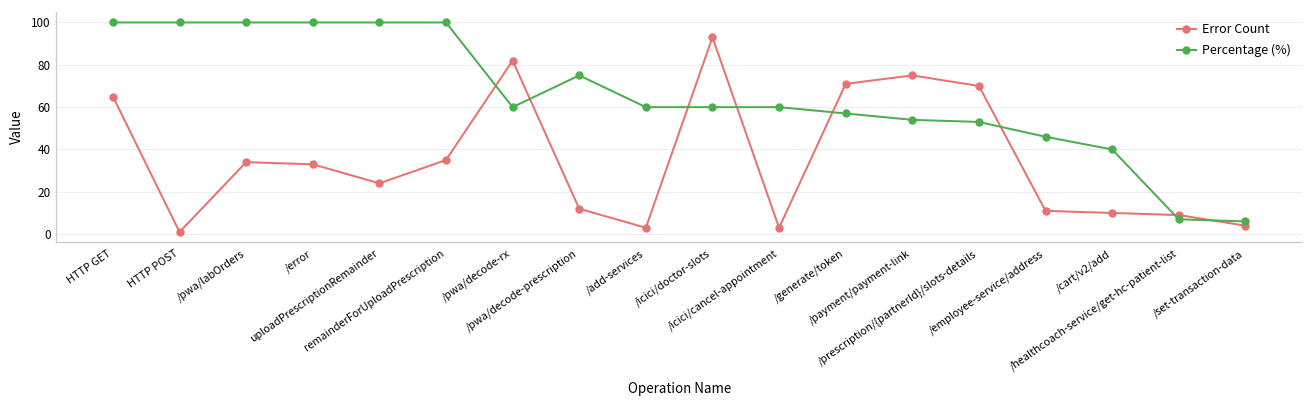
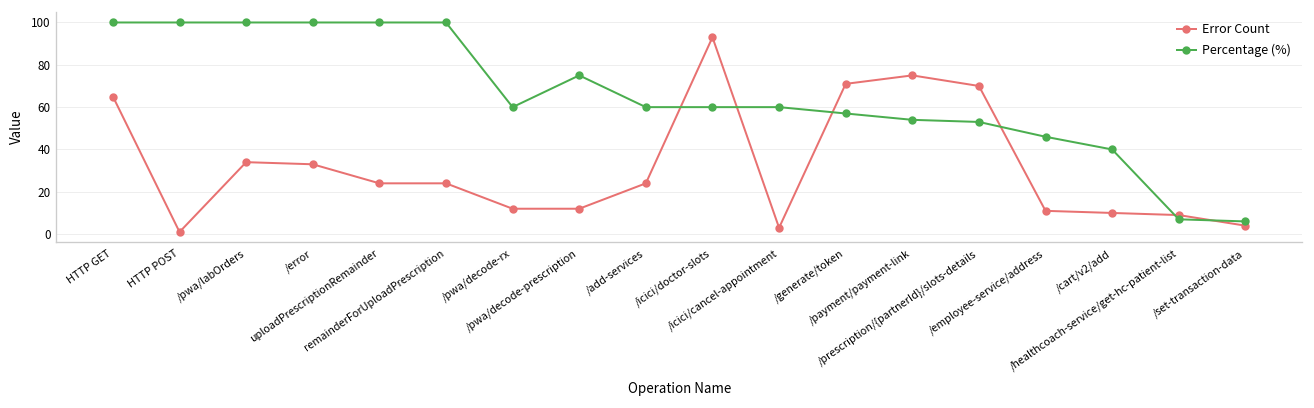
  {
    "Error Count": {
      "HTTP GET": 65,
      "HTTP POST": 1,
      "/pwa/labOrders": 34,
      "/error": 33,
      "uploadPrescriptionRemainder": 24,
-     "remainderForUploadPrescription": 35,
-     "/pwa/decode-rx": 82,
+     "remainderForUploadPrescription": 24,
+     "/pwa/decode-rx": 12,
      "/pwa/decode-prescription": 12,
-     "/add-services": 3,
+     "/add-services": 24,
      "/icici/doctor-slots": 93,
      "/icici/cancel-appointment": 3,
      "/generate/token": 71,
      "/payment/payment-link": 75,
      "/prescription/{partnerId}/slots-details": 70,
      "/employee-service/address": 11,
      "/cart/v2/add": 10,
      "/healthcoach-service/get-hc-patient-list": 9,
      "/set-transaction-data": 4
    },
    "Percentage (%)": {
      "HTTP GET": 100,
      "HTTP POST": 100,
      "/pwa/labOrders": 100,
      "/error": 100,
      "uploadPrescriptionRemainder": 100,
      "remainderForUploadPrescription": 100,
      "/pwa/decode-rx": 60,
      "/pwa/decode-prescription": 75,
      "/add-services": 60,
      "/icici/doctor-slots": 60,
      "/icici/cancel-appointment": 60,
      "/generate/token": 57,
      "/payment/payment-link": 54,
      "/prescription/{partnerId}/slots-details": 53,
      "/employee-service/address": 46,
      "/cart/v2/add": 40,
      "/healthcoach-service/get-hc-patient-list": 7,
      "/set-transaction-data": 6
    }
  }
